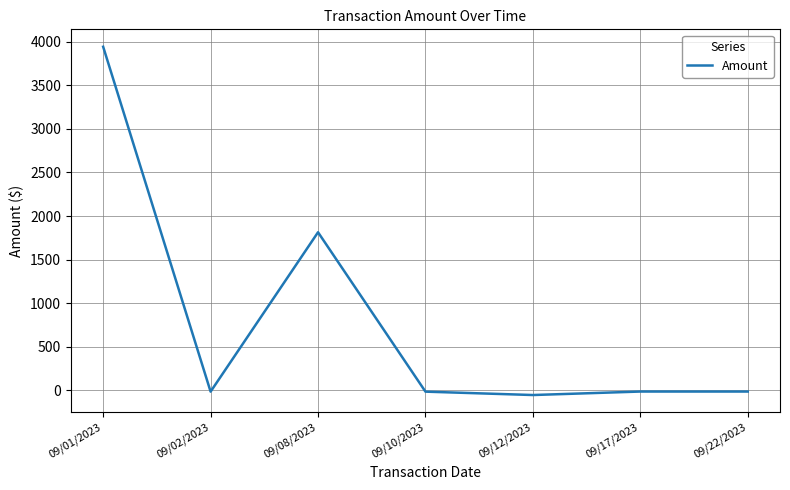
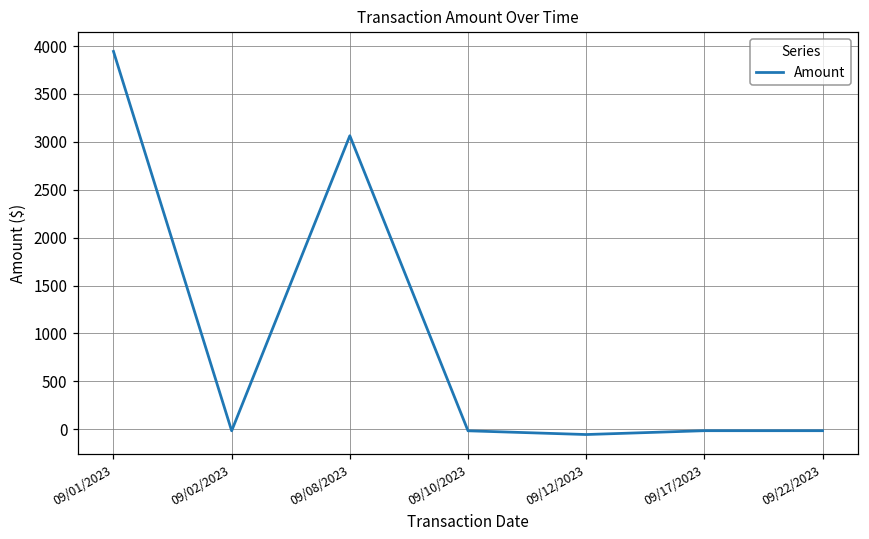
  {
    "09/01/2023": 3900,
    "09/02/2023": 0,
-   "09/08/2023": 1800,
+   "09/08/2023": 3100,
    "09/10/2023": 0,
    "09/12/2023": -100,
    "09/17/2023": 0,
    "09/22/2023": 0
  }
